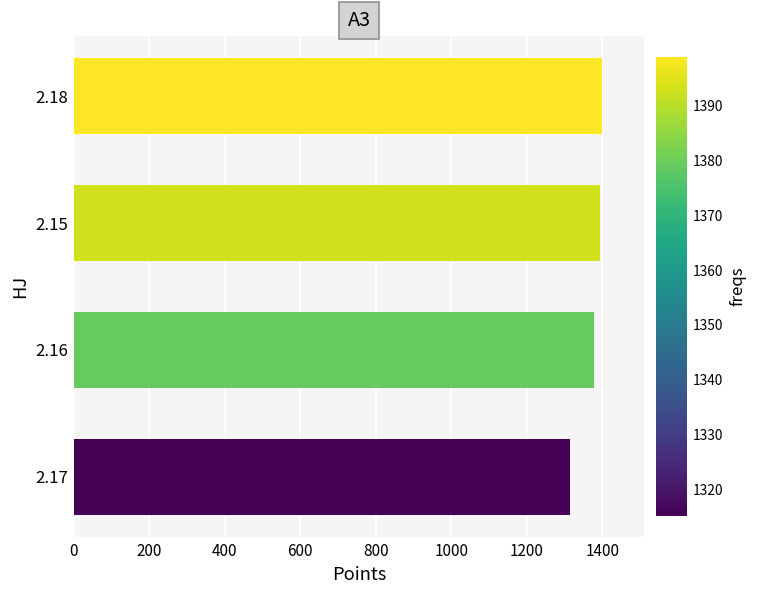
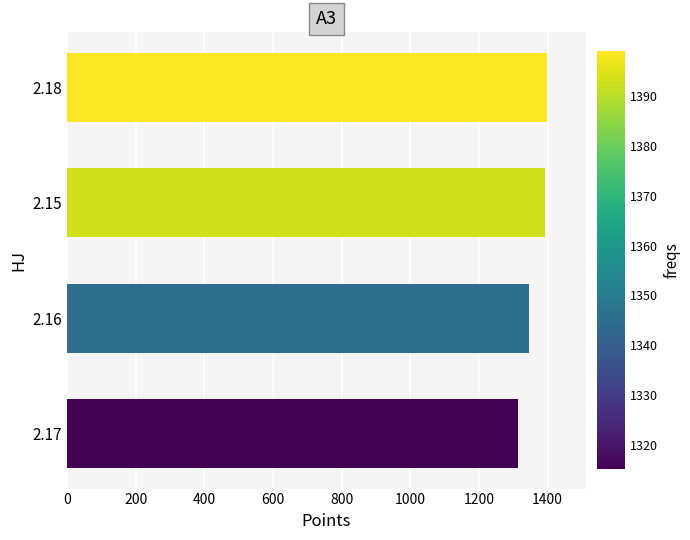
  {
    "2.18": 1400,
    "2.15": 1390,
-   "2.16": 1380,
+   "2.16": 1350,
    "2.17": 1320
  }
